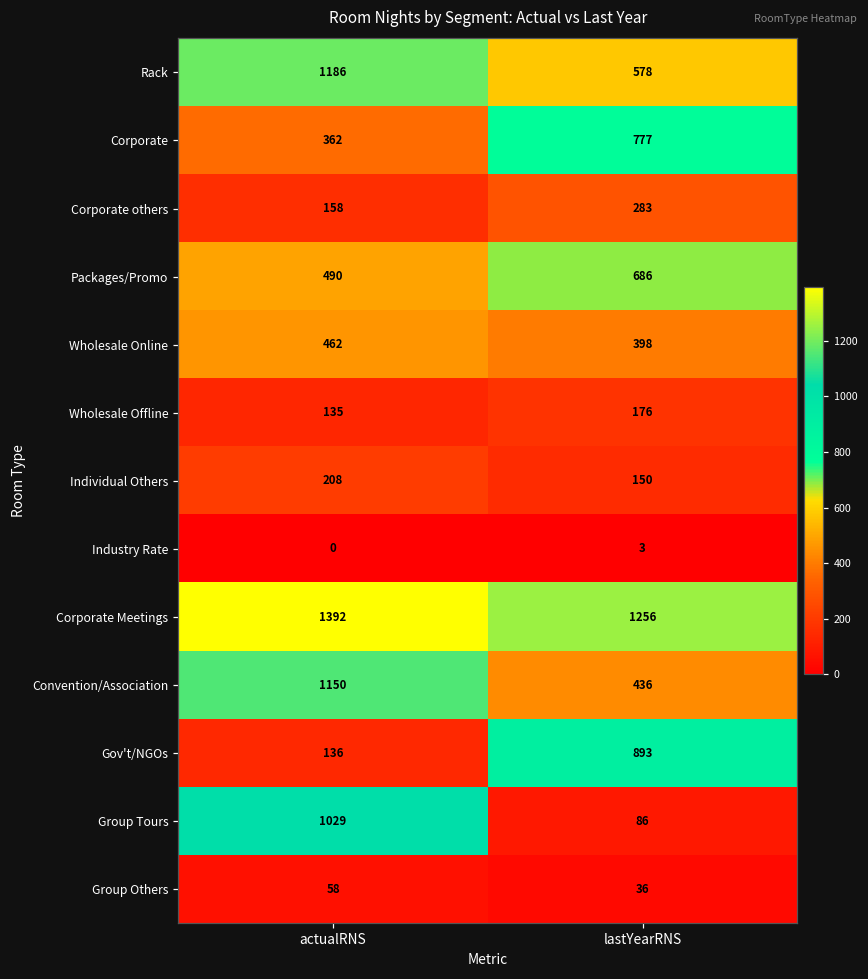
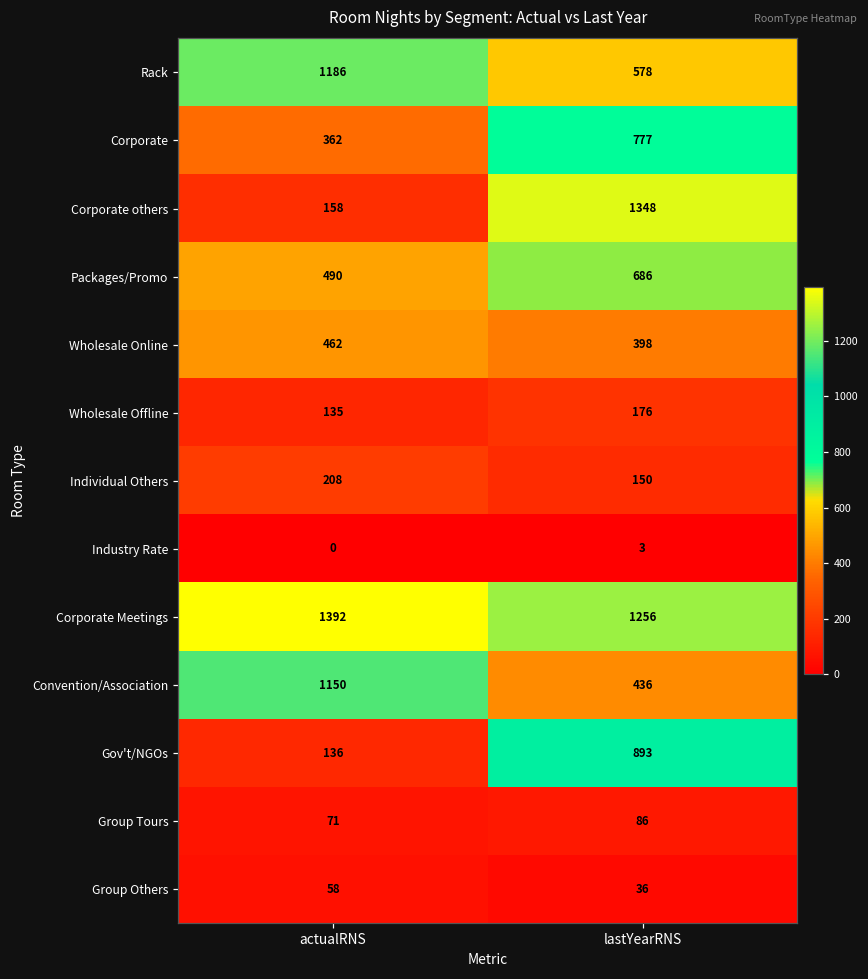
  {
    "Rack": {
      "actualRNS": 1186,
      "lastYearRNS": 578
    },
    "Corporate": {
      "actualRNS": 362,
      "lastYearRNS": 777
    },
    "Corporate others": {
      "actualRNS": 158,
-     "lastYearRNS": 283
+     "lastYearRNS": 1348
    },
    "Packages/Promo": {
      "actualRNS": 490,
      "lastYearRNS": 686
    },
    "Wholesale Online": {
      "actualRNS": 462,
      "lastYearRNS": 398
    },
    "Wholesale Offline": {
      "actualRNS": 135,
      "lastYearRNS": 176
    },
    "Individual Others": {
      "actualRNS": 208,
      "lastYearRNS": 150
    },
    "Industry Rate": {
      "actualRNS": 0,
      "lastYearRNS": 3
    },
    "Corporate Meetings": {
      "actualRNS": 1392,
      "lastYearRNS": 1256
    },
    "Convention/Association": {
      "actualRNS": 1150,
      "lastYearRNS": 436
    },
    "Gov't/NGOs": {
      "actualRNS": 136,
      "lastYearRNS": 893
    },
    "Group Tours": {
-     "actualRNS": 1029,
+     "actualRNS": 71,
      "lastYearRNS": 86
    },
    "Group Others": {
      "actualRNS": 58,
      "lastYearRNS": 36
    }
  }
